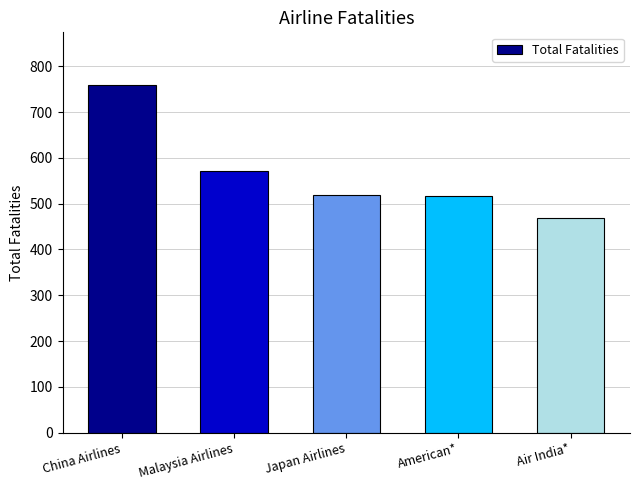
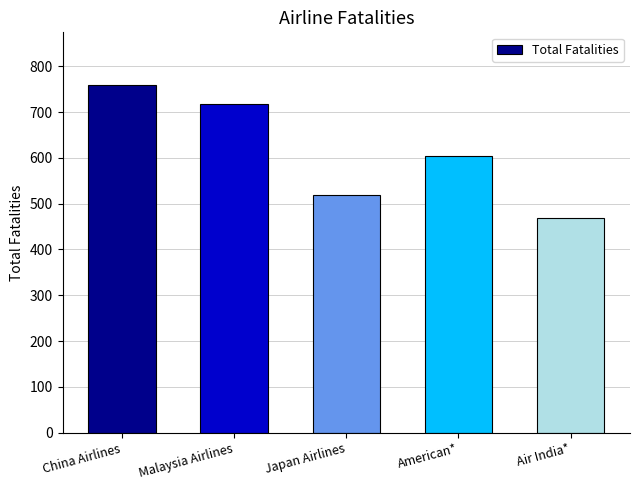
  {
    "China Airlines": 760,
-   "Malaysia Airlines": 570,
+   "Malaysia Airlines": 720,
    "Japan Airlines": 520,
-   "American*": 520,
+   "American*": 600,
    "Air India*": 470
  }
